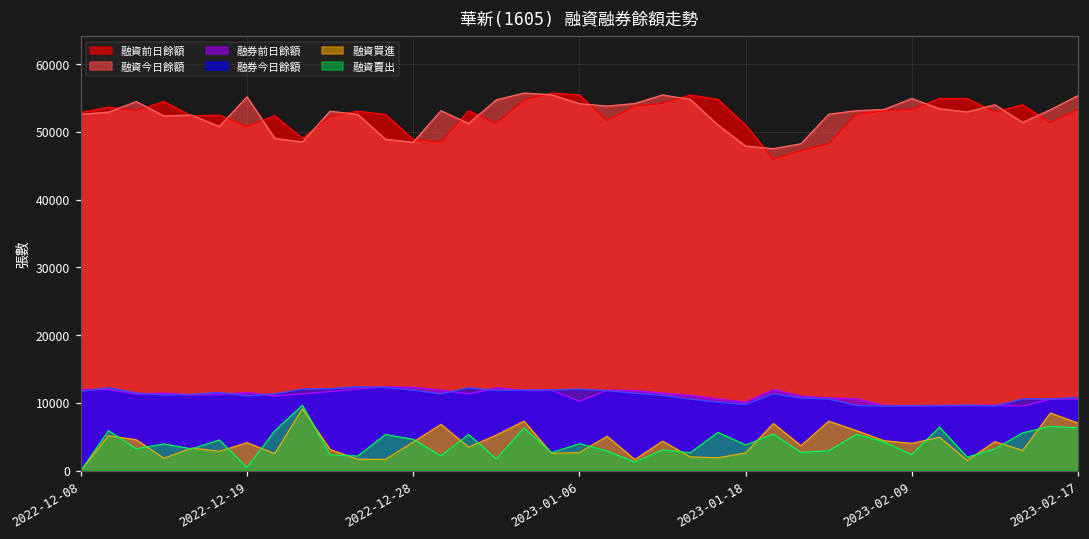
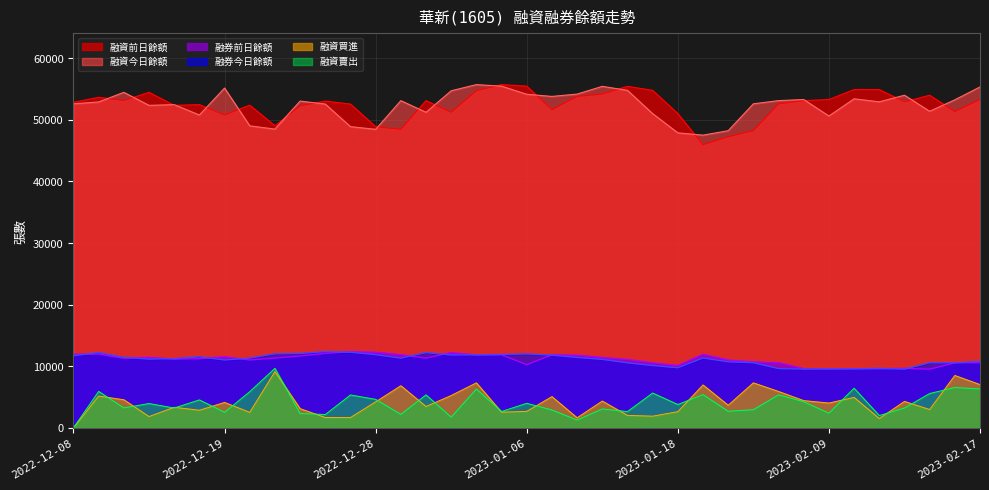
  {
    "融資前日餘額": {
      "2022-12-19": 51000,
      "2022-12-28": 49000,
      "2023-01-06": 55000,
      "2023-01-18": 51000,
      "2023-02-09": 53000,
      "2023-02-17": 53000
    },
    "融資今日餘額": {
      "2022-12-19": 55000,
      "2022-12-28": 48000,
      "2023-01-06": 54000,
      "2023-01-18": 48000,
-     "2023-02-09": 55000,
+     "2023-02-09": 51000,
      "2023-02-17": 55000
    },
    "融券前日餘額": {
      "2022-12-19": 12000,
      "2023-01-06": 10000
    },
    "融券今日餘額": {
      "2022-12-19": 11000,
      "2023-01-06": 12000
    },
    "融資買進": {
      "2022-12-19": 4000,
      "2023-01-06": 3000,
      "2023-01-18": 3000,
      "2023-02-09": 4000,
      "2023-02-17": 7000
    },
    "融資賣出": {
-     "2022-12-19": 0,
+     "2022-12-19": 3000,
      "2023-01-06": 4000,
      "2023-01-18": 4000,
      "2023-02-09": 2000,
      "2023-02-17": 6000
    }
  }
